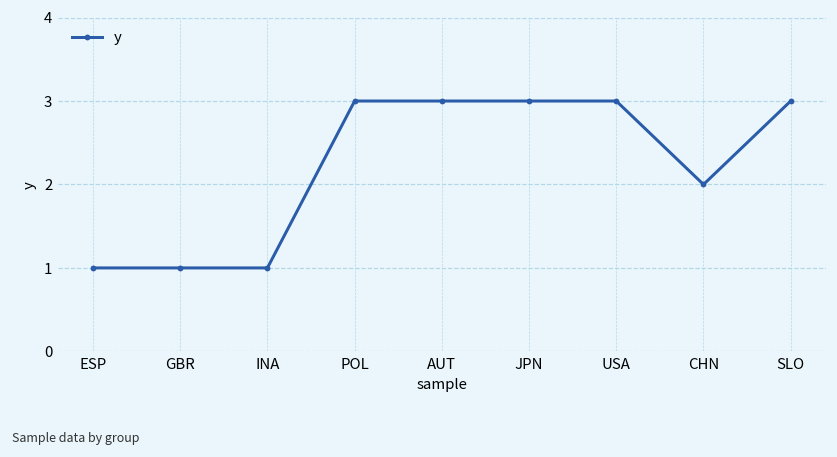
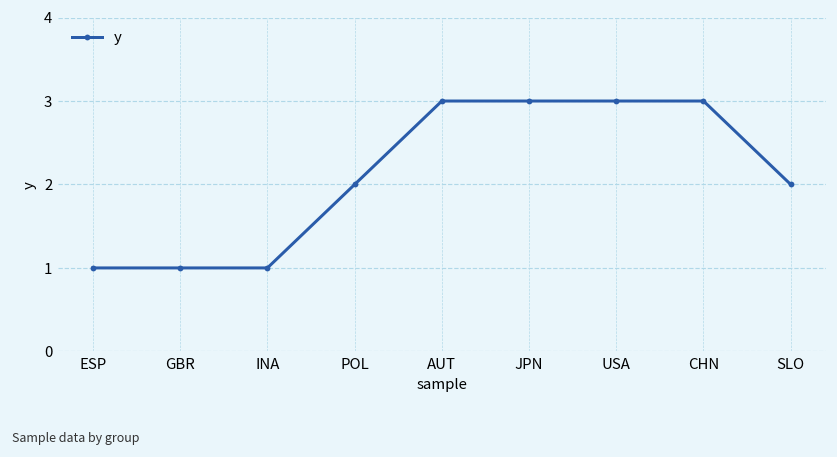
  {
    "ESP": 1,
    "GBR": 1,
    "INA": 1,
-   "POL": 3,
+   "POL": 2,
    "AUT": 3,
    "JPN": 3,
    "USA": 3,
-   "CHN": 2,
-   "SLO": 3
+   "CHN": 3,
+   "SLO": 2
  }
